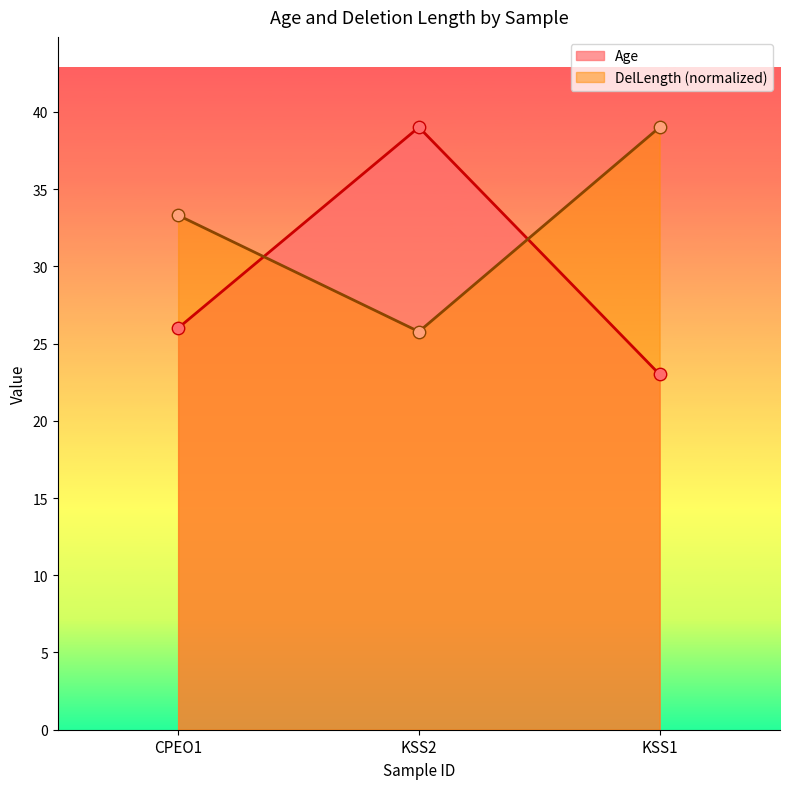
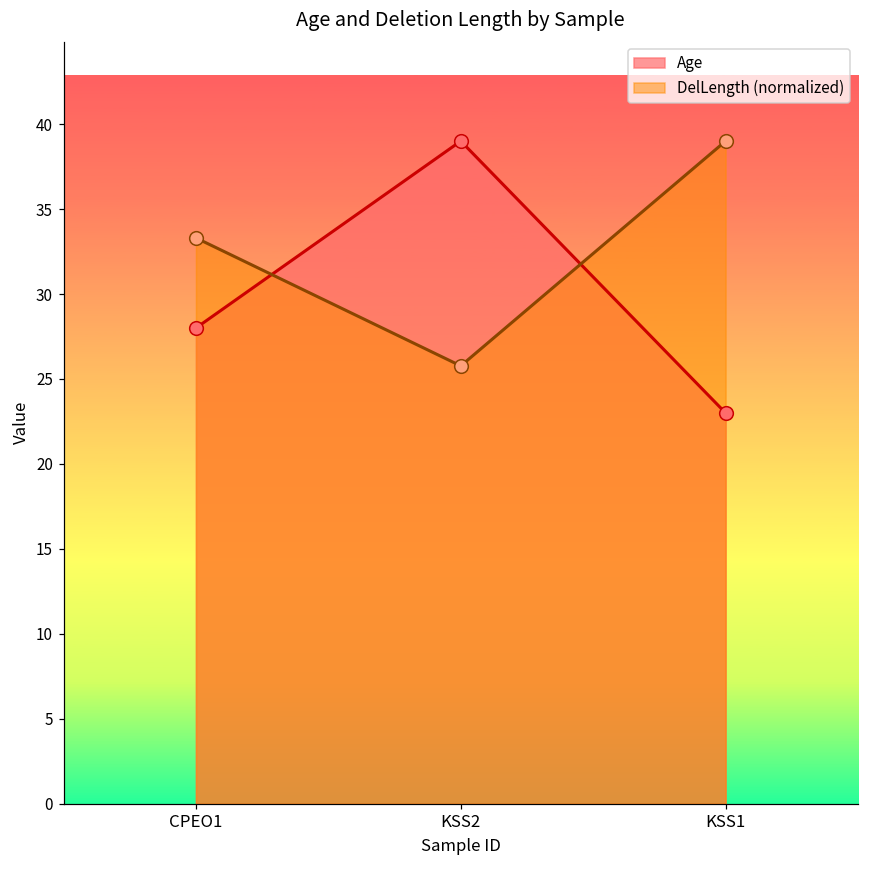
  {
    "Age": {
-     "CPEO1": 26,
+     "CPEO1": 28,
      "KSS2": 39,
      "KSS1": 23
    },
    "DelLength (normalized)": {
      "CPEO1": 33.3,
      "KSS2": 25.8,
      "KSS1": 39
    }
  }
